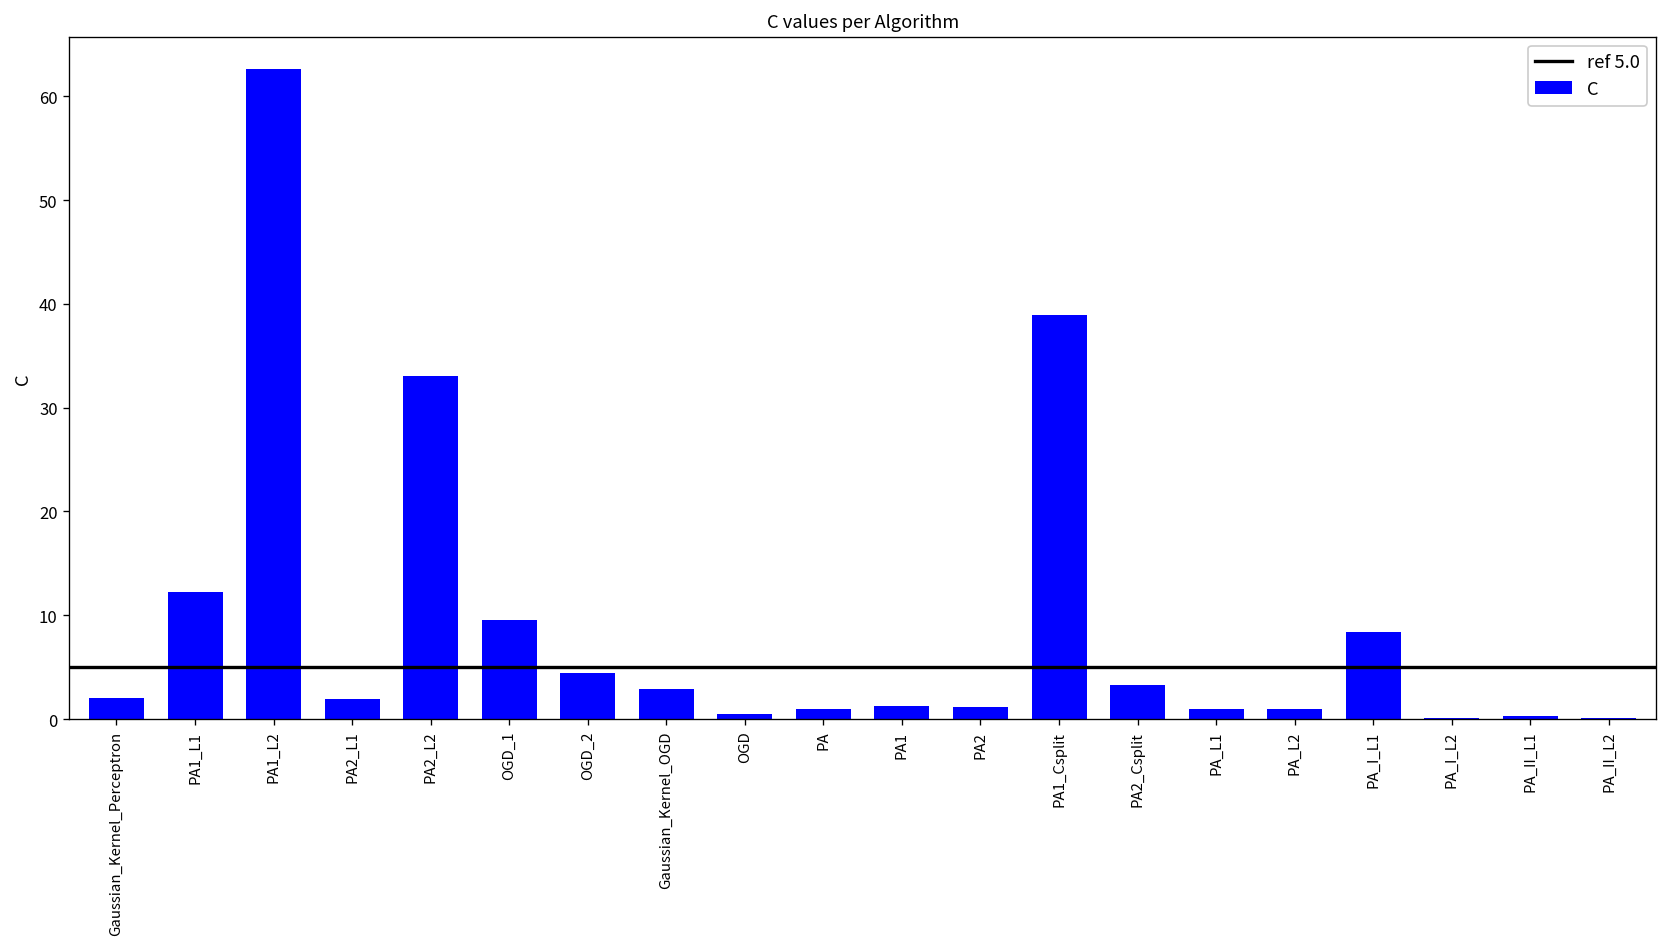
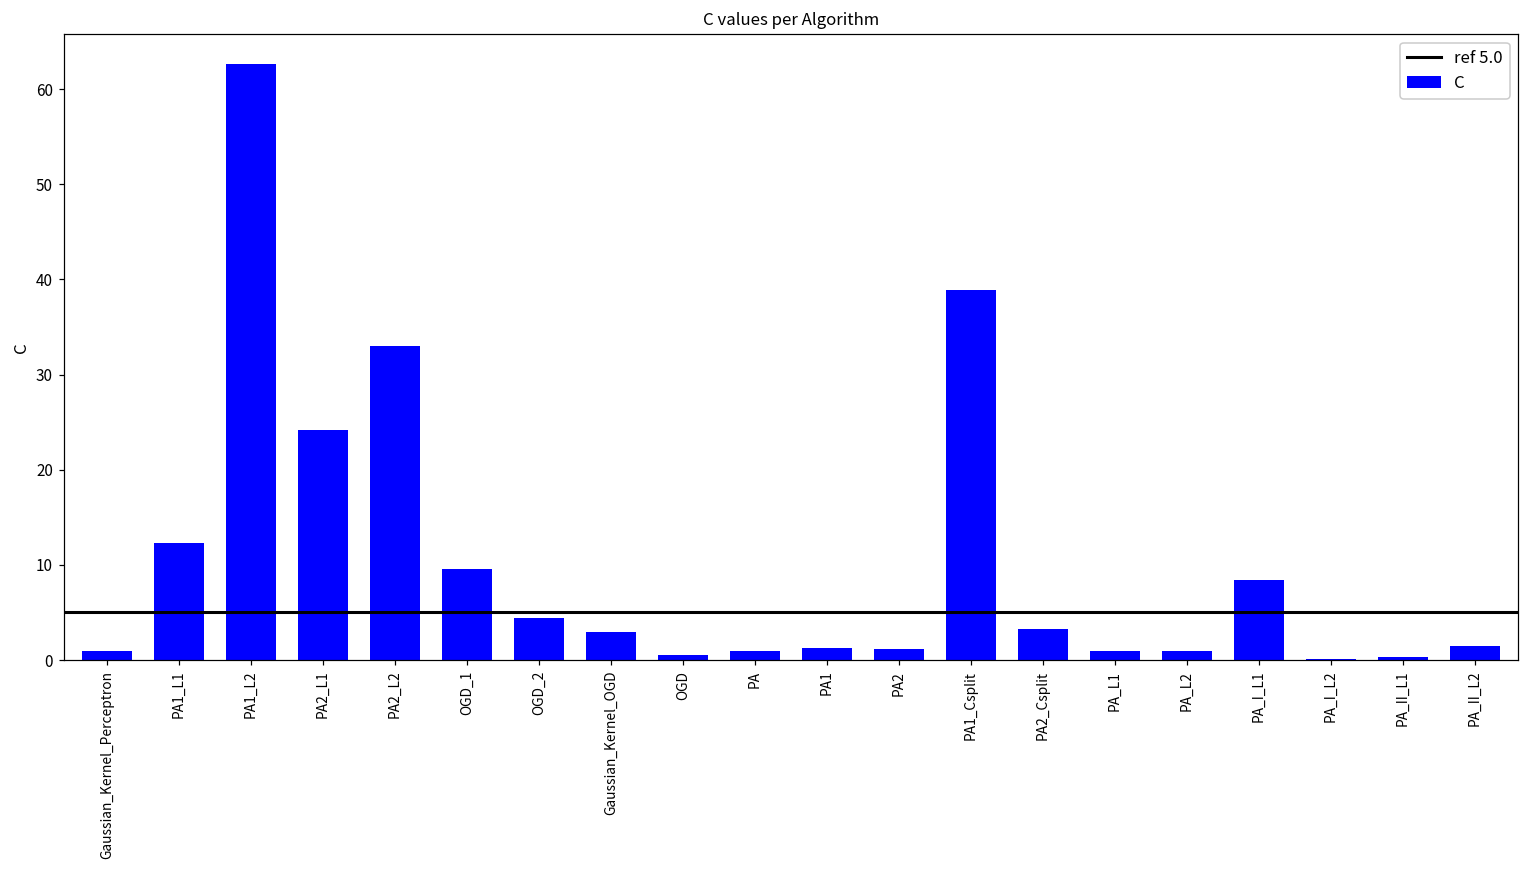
  {
-   "Gaussian_Kernel_Perceptron": 2,
+   "Gaussian_Kernel_Perceptron": 1,
    "PA1_L1": 12,
    "PA1_L2": 63,
-   "PA2_L1": 2,
+   "PA2_L1": 24,
    "PA2_L2": 33,
    "OGD_1": 10,
    "OGD_2": 4,
    "Gaussian_Kernel_OGD": 3,
    "OGD": 0,
    "PA": 1,
    "PA1": 1,
    "PA2": 1,
    "PA1_Csplit": 39,
    "PA2_Csplit": 3,
    "PA_L1": 1,
    "PA_L2": 1,
    "PA_I_L1": 8,
-   "PA_II_L2": 0
+   "PA_II_L2": 1
  }
